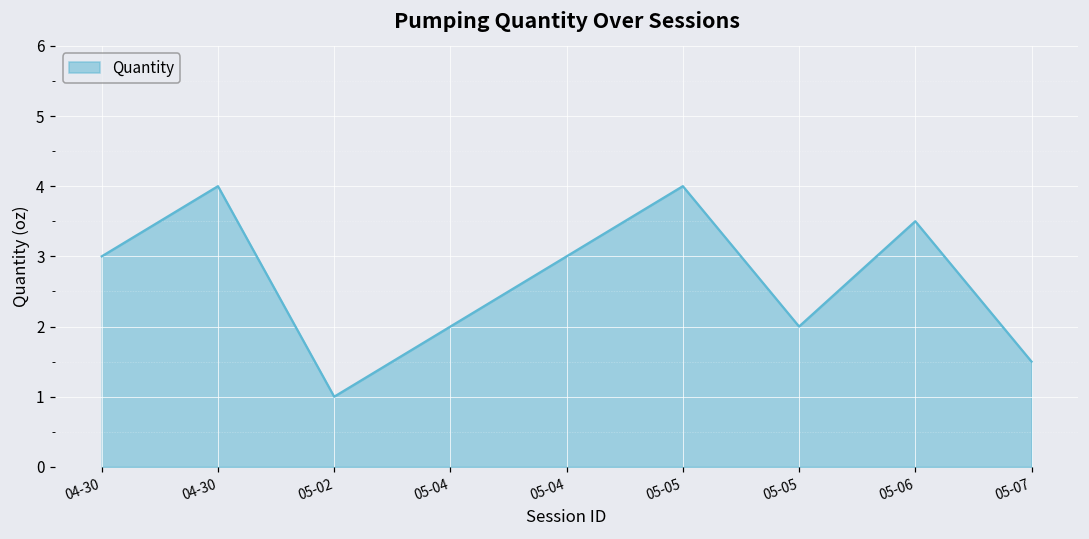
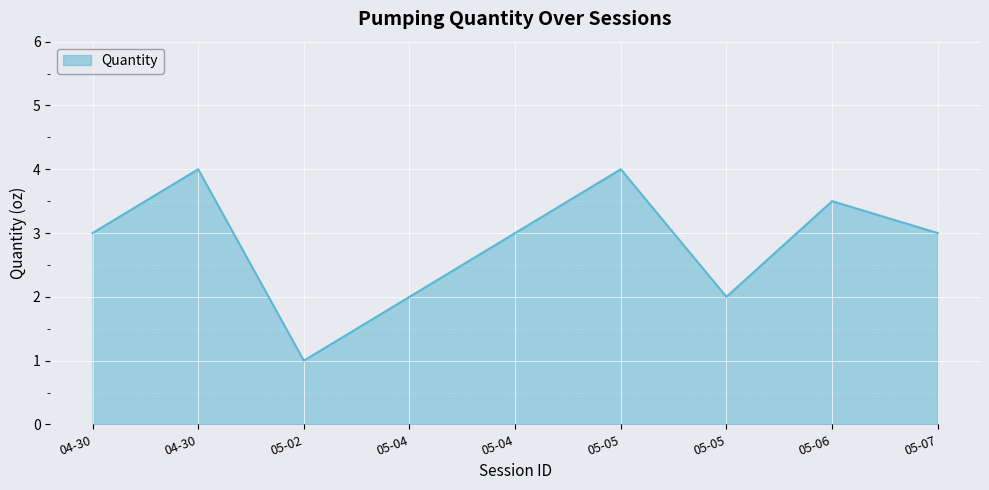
  {
    "05-02": 1.0,
    "05-06": 3.5,
-   "05-07": 1.5
+   "05-07": 3.0
  }
